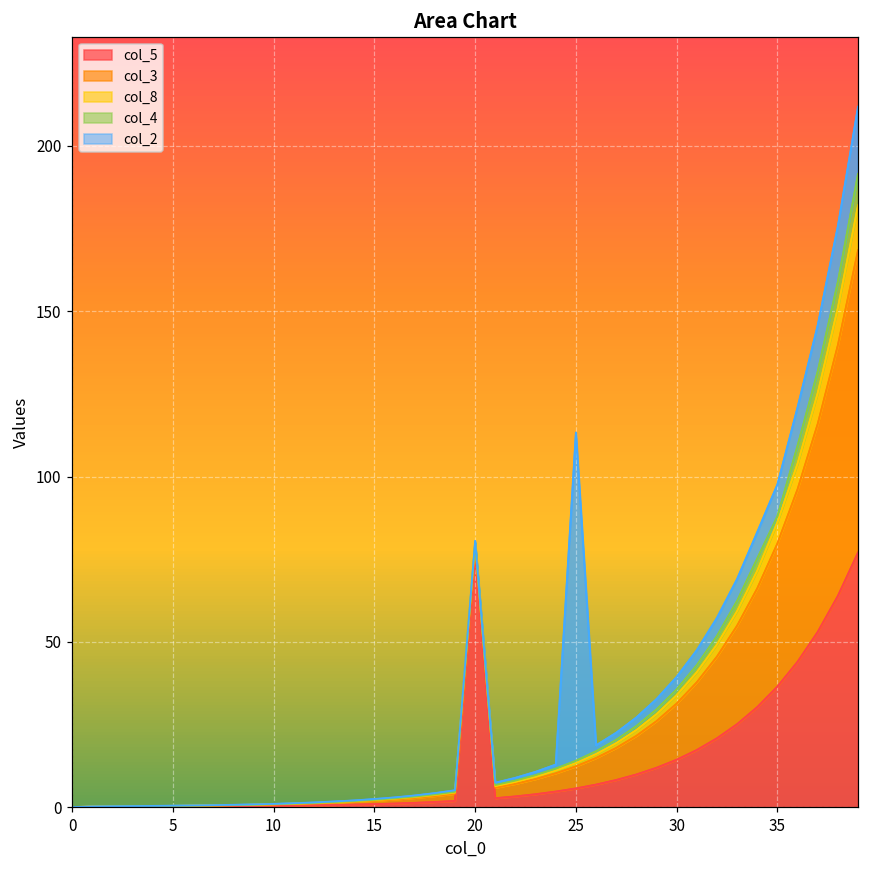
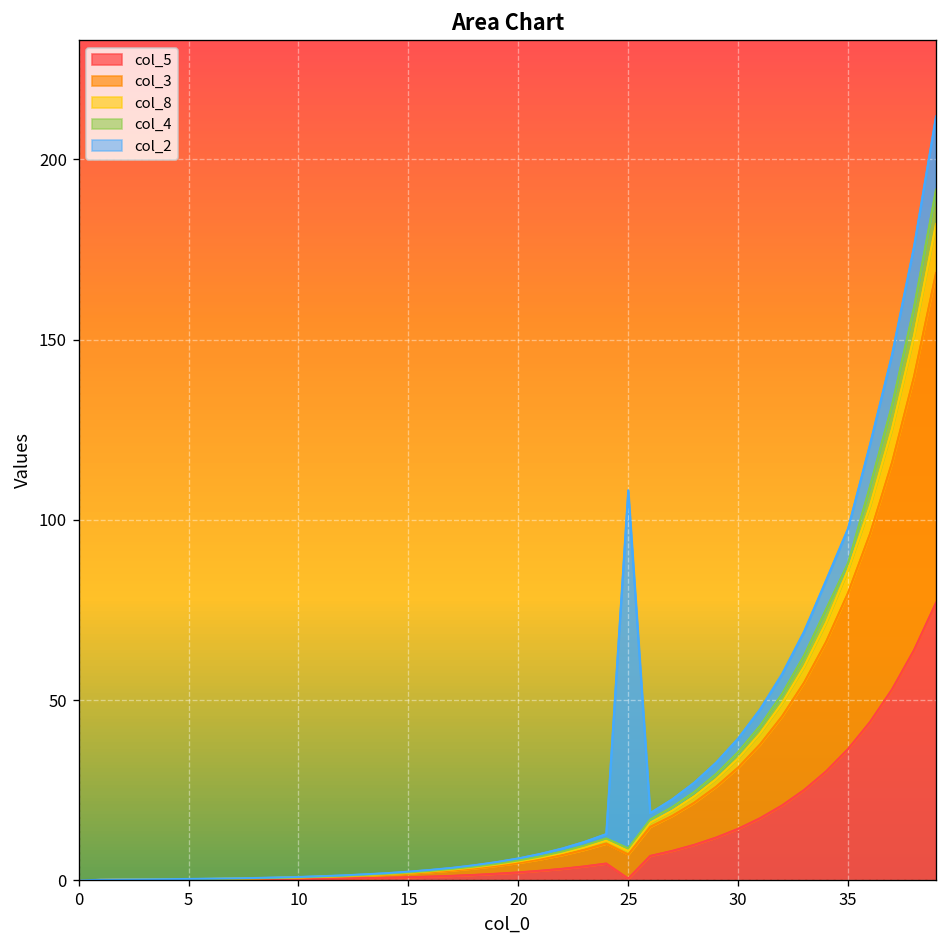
  {
    "col_5": {
      "15": 1,
-     "20": 77,
-     "25": 6,
+     "20": 2,
+     "25": 1,
      "30": 14,
      "35": 36
    },
    "col_4": {
      "30": 2,
      "35": 2
    },
    "col_2": {
      "25": 99,
      "30": 4,
      "35": 10
    }
  }
